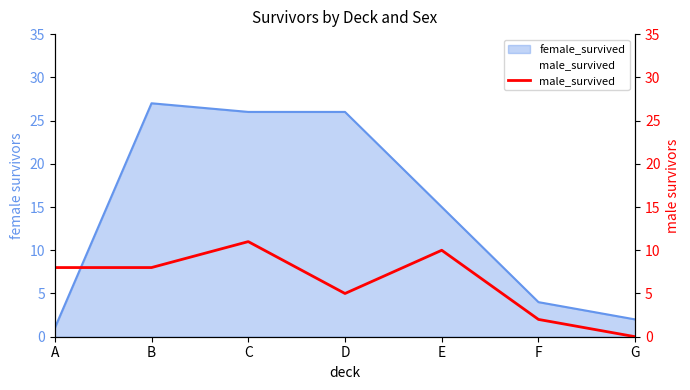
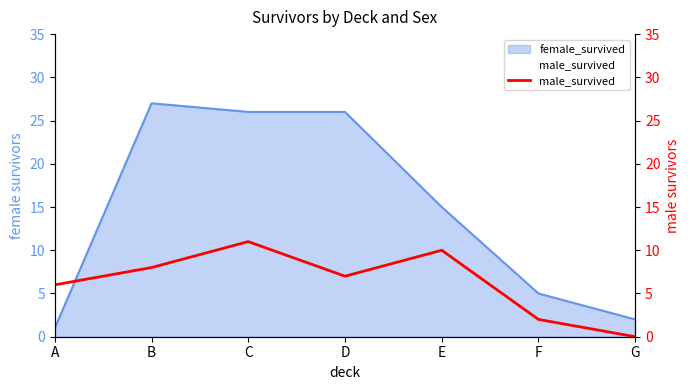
  {
    "female_survived": {
      "A": 1,
      "B": 27,
      "C": 26,
      "D": 26,
      "E": 15,
-     "F": 4,
+     "F": 5,
      "G": 2
    },
    "male_survived": {
-     "A": 8,
+     "A": 6,
      "B": 8,
      "C": 11,
-     "D": 5,
+     "D": 7,
      "E": 10,
      "F": 2,
      "G": 0
    }
  }
